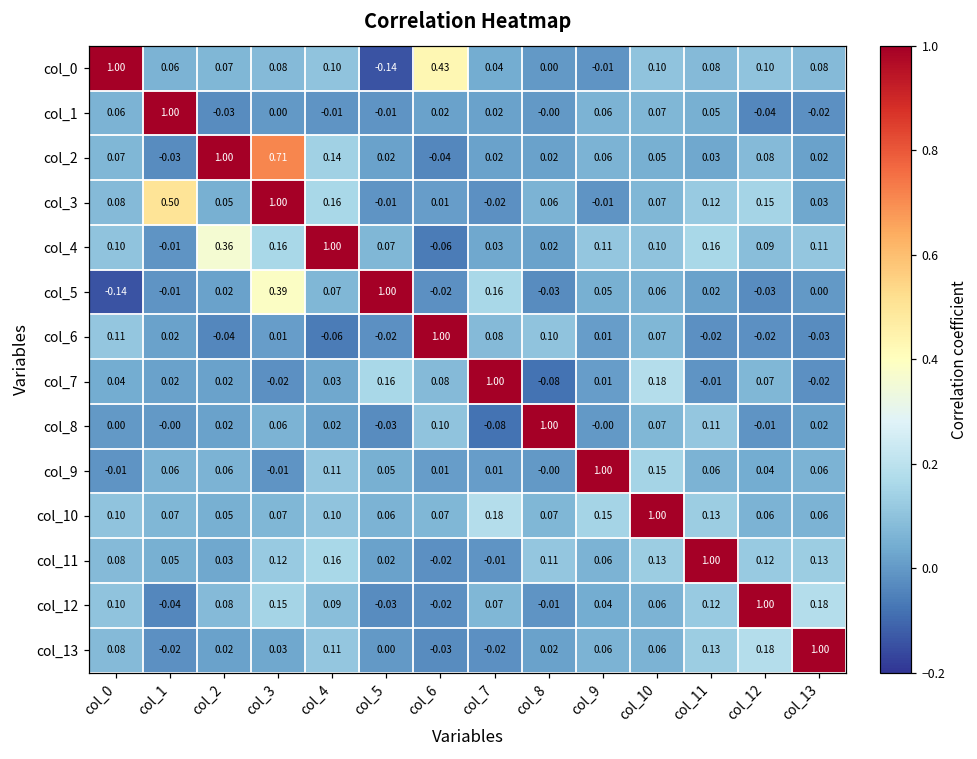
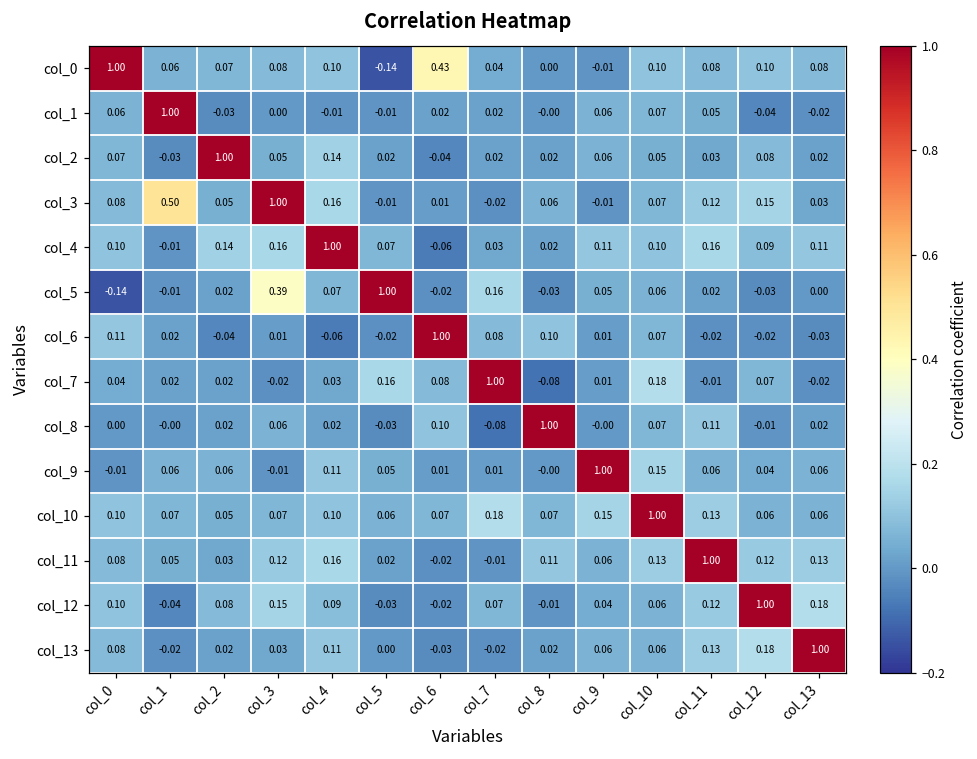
  {
    "col_0": {
      "col_0": 1.00,
      "col_1": 0.06,
      "col_2": 0.07,
      "col_3": 0.08,
      "col_4": 0.10,
      "col_5": -0.14,
      "col_6": 0.43,
      "col_7": 0.04,
      "col_8": 0.00,
      "col_9": -0.01,
      "col_10": 0.10,
      "col_11": 0.08,
      "col_12": 0.10,
      "col_13": 0.08
    },
    "col_1": {
      "col_0": 0.06,
      "col_1": 1.00,
      "col_2": -0.03,
      "col_3": 0.00,
      "col_4": -0.01,
      "col_5": -0.01,
      "col_6": 0.02,
      "col_7": 0.02,
      "col_8": -0.00,
      "col_9": 0.06,
      "col_10": 0.07,
      "col_11": 0.05,
      "col_12": -0.04,
      "col_13": -0.02
    },
    "col_2": {
      "col_0": 0.07,
      "col_1": -0.03,
      "col_2": 1.00,
-     "col_3": 0.71,
+     "col_3": 0.05,
      "col_4": 0.14,
      "col_5": 0.02,
      "col_6": -0.04,
      "col_7": 0.02,
      "col_8": 0.02,
      "col_9": 0.06,
      "col_10": 0.05,
      "col_11": 0.03,
      "col_12": 0.08,
      "col_13": 0.02
    },
    "col_3": {
      "col_0": 0.08,
      "col_1": 0.50,
      "col_2": 0.05,
      "col_3": 1.00,
      "col_4": 0.16,
      "col_5": -0.01,
      "col_6": 0.01,
      "col_7": -0.02,
      "col_8": 0.06,
      "col_9": -0.01,
      "col_10": 0.07,
      "col_11": 0.12,
      "col_12": 0.15,
      "col_13": 0.03
    },
    "col_4": {
      "col_0": 0.10,
      "col_1": -0.01,
-     "col_2": 0.36,
+     "col_2": 0.14,
      "col_3": 0.16,
      "col_4": 1.00,
      "col_5": 0.07,
      "col_6": -0.06,
      "col_7": 0.03,
      "col_8": 0.02,
      "col_9": 0.11,
      "col_10": 0.10,
      "col_11": 0.16,
      "col_12": 0.09,
      "col_13": 0.11
    },
    "col_5": {
      "col_0": -0.14,
      "col_1": -0.01,
      "col_2": 0.02,
      "col_3": 0.39,
      "col_4": 0.07,
      "col_5": 1.00,
      "col_6": -0.02,
      "col_7": 0.16,
      "col_8": -0.03,
      "col_9": 0.05,
      "col_10": 0.06,
      "col_11": 0.02,
      "col_12": -0.03,
      "col_13": 0.00
    },
    "col_6": {
      "col_0": 0.11,
      "col_1": 0.02,
      "col_2": -0.04,
      "col_3": 0.01,
      "col_4": -0.06,
      "col_5": -0.02,
      "col_6": 1.00,
      "col_7": 0.08,
      "col_8": 0.10,
      "col_9": 0.01,
      "col_10": 0.07,
      "col_11": -0.02,
      "col_12": -0.02,
      "col_13": -0.03
    },
    "col_7": {
      "col_0": 0.04,
      "col_1": 0.02,
      "col_2": 0.02,
      "col_3": -0.02,
      "col_4": 0.03,
      "col_5": 0.16,
      "col_6": 0.08,
      "col_7": 1.00,
      "col_8": -0.08,
      "col_9": 0.01,
      "col_10": 0.18,
      "col_11": -0.01,
      "col_12": 0.07,
      "col_13": -0.02
    },
    "col_8": {
      "col_0": 0.00,
      "col_1": -0.00,
      "col_2": 0.02,
      "col_3": 0.06,
      "col_4": 0.02,
      "col_5": -0.03,
      "col_6": 0.10,
      "col_7": -0.08,
      "col_8": 1.00,
      "col_9": -0.00,
      "col_10": 0.07,
      "col_11": 0.11,
      "col_12": -0.01,
      "col_13": 0.02
    },
    "col_9": {
      "col_0": -0.01,
      "col_1": 0.06,
      "col_2": 0.06,
      "col_3": -0.01,
      "col_4": 0.11,
      "col_5": 0.05,
      "col_6": 0.01,
      "col_7": 0.01,
      "col_8": -0.00,
      "col_9": 1.00,
      "col_10": 0.15,
      "col_11": 0.06,
      "col_12": 0.04,
      "col_13": 0.06
    },
    "col_10": {
      "col_0": 0.10,
      "col_1": 0.07,
      "col_2": 0.05,
      "col_3": 0.07,
      "col_4": 0.10,
      "col_5": 0.06,
      "col_6": 0.07,
      "col_7": 0.18,
      "col_8": 0.07,
      "col_9": 0.15,
      "col_10": 1.00,
      "col_11": 0.13,
      "col_12": 0.06,
      "col_13": 0.06
    },
    "col_11": {
      "col_0": 0.08,
      "col_1": 0.05,
      "col_2": 0.03,
      "col_3": 0.12,
      "col_4": 0.16,
      "col_5": 0.02,
      "col_6": -0.02,
      "col_7": -0.01,
      "col_8": 0.11,
      "col_9": 0.06,
      "col_10": 0.13,
      "col_11": 1.00,
      "col_12": 0.12,
      "col_13": 0.13
    },
    "col_12": {
      "col_0": 0.10,
      "col_1": -0.04,
      "col_2": 0.08,
      "col_3": 0.15,
      "col_4": 0.09,
      "col_5": -0.03,
      "col_6": -0.02,
      "col_7": 0.07,
      "col_8": -0.01,
      "col_9": 0.04,
      "col_10": 0.06,
      "col_11": 0.12,
      "col_12": 1.00,
      "col_13": 0.18
    },
    "col_13": {
      "col_0": 0.08,
      "col_1": -0.02,
      "col_2": 0.02,
      "col_3": 0.03,
      "col_4": 0.11,
      "col_5": 0.00,
      "col_6": -0.03,
      "col_7": -0.02,
      "col_8": 0.02,
      "col_9": 0.06,
      "col_10": 0.06,
      "col_11": 0.13,
      "col_12": 0.18,
      "col_13": 1.00
    }
  }
